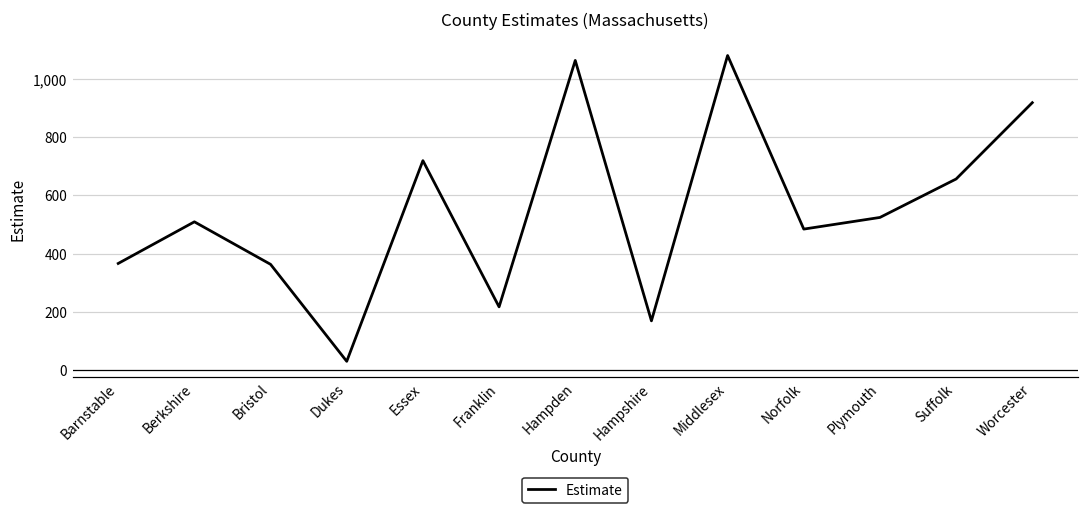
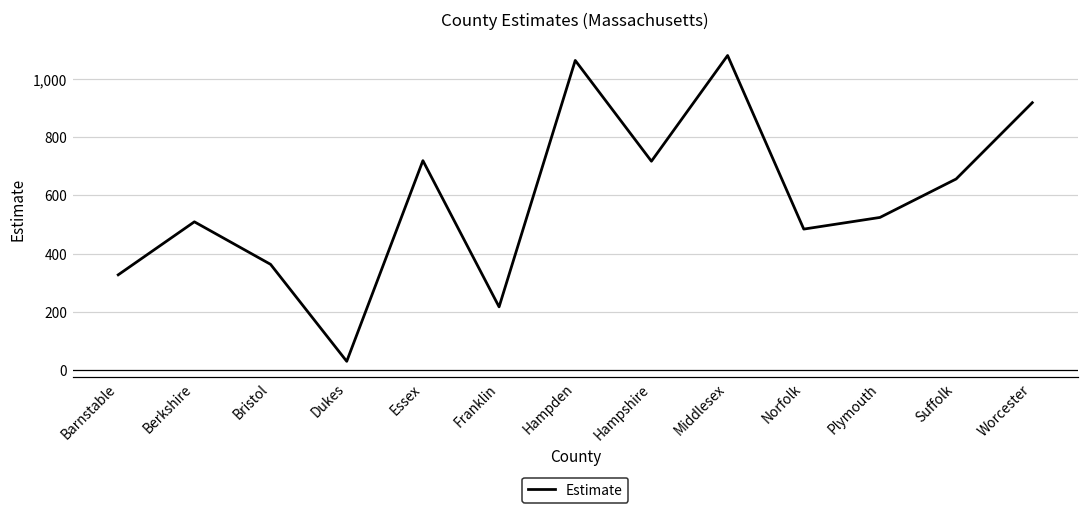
  {
-   "Barnstable": "370",
+   "Barnstable": "330",
    "Berkshire": "510",
    "Bristol": "360",
    "Dukes": "30",
    "Essex": "720",
    "Franklin": "220",
    "Hampden": "1,060",
-   "Hampshire": "170",
+   "Hampshire": "720",
    "Middlesex": "1,080",
    "Norfolk": "480",
    "Plymouth": "520",
    "Suffolk": "660",
    "Worcester": "920"
  }
